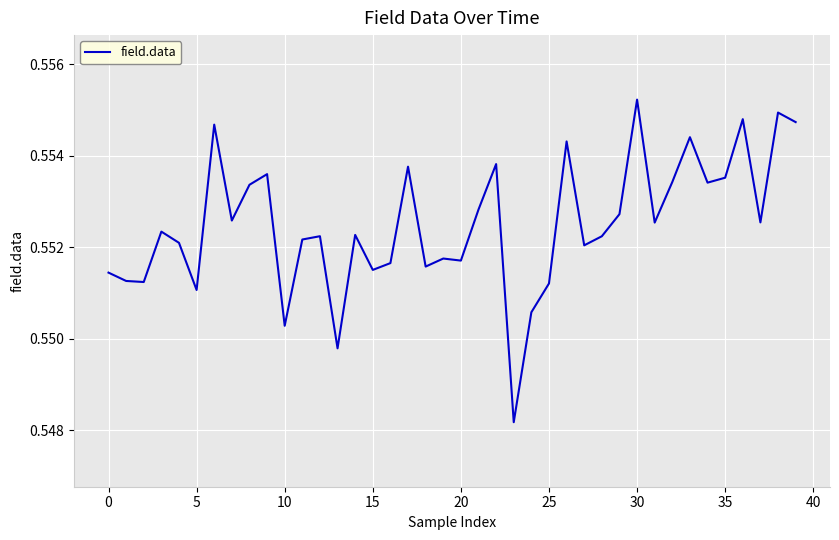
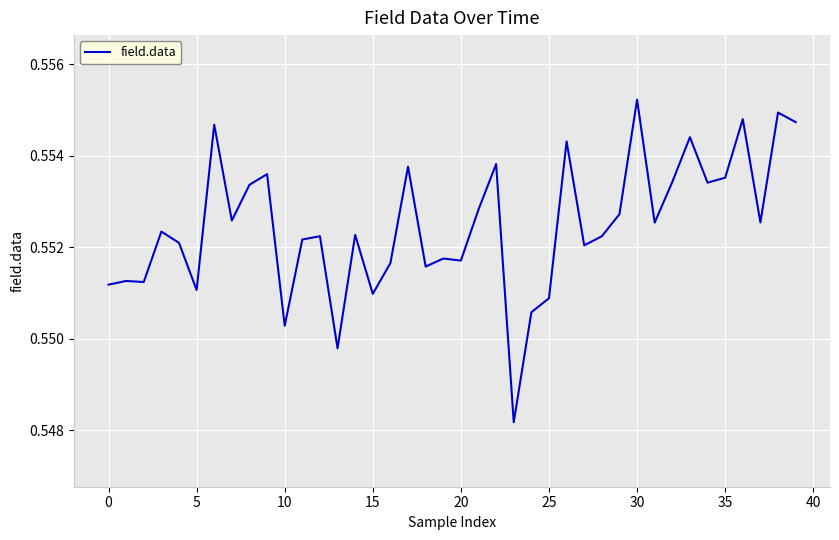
  {
-   "0": 0.5514,
+   "0": 0.5512,
    "5": 0.5511,
    "10": 0.5503,
-   "15": 0.5515,
+   "15": 0.5510,
    "20": 0.5517,
-   "25": 0.5512,
+   "25": 0.5509,
    "30": 0.5552,
    "35": 0.5535
  }
